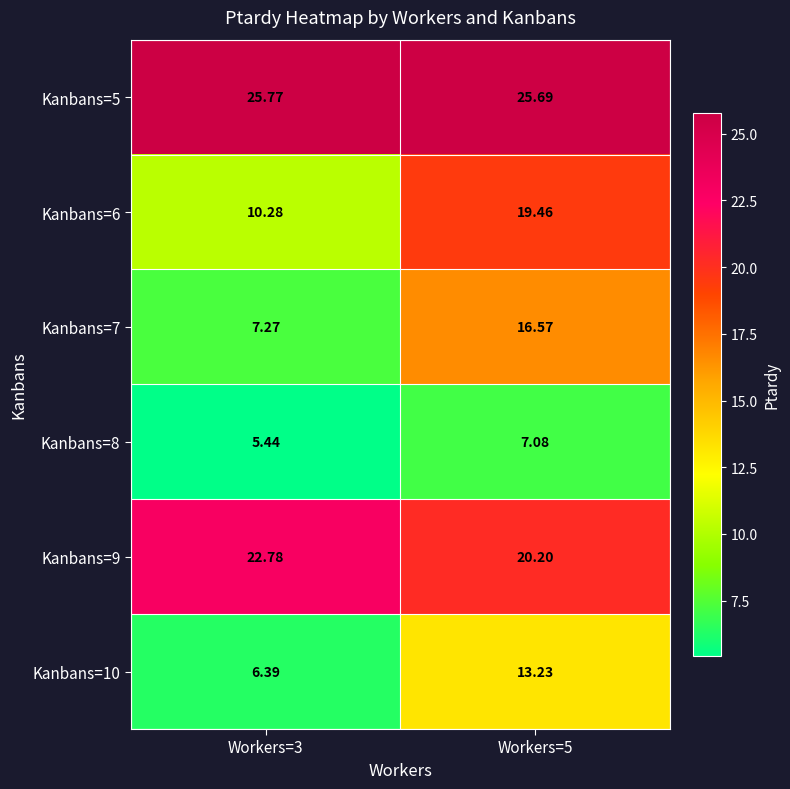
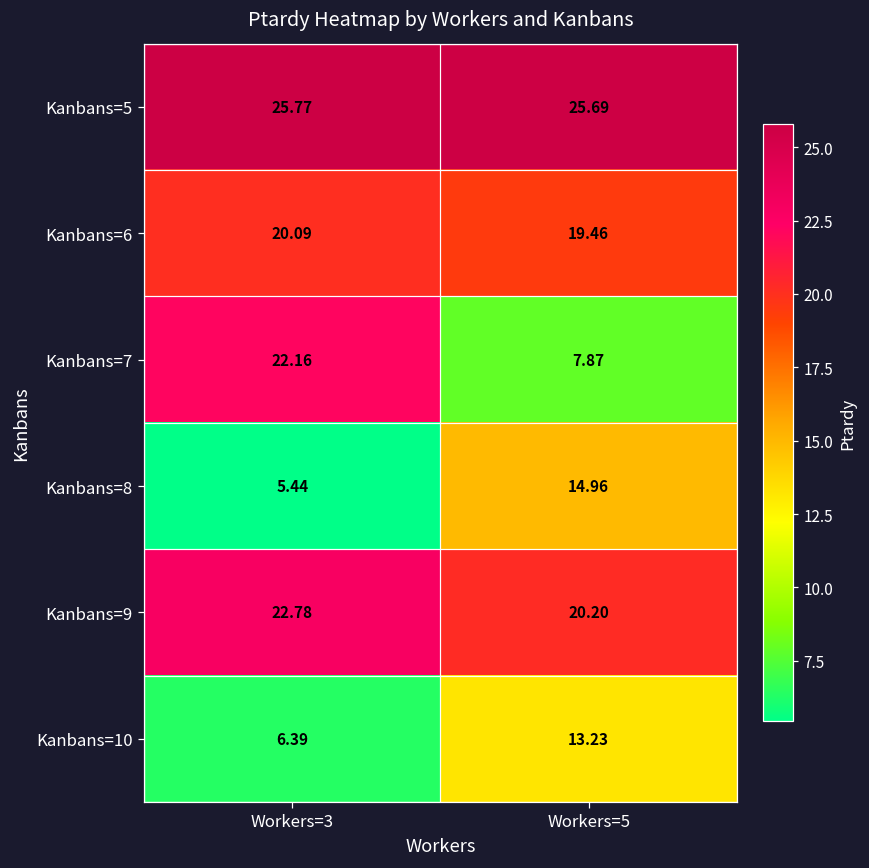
  {
    "Kanbans=5": {
      "Workers=3": 25.77,
      "Workers=5": 25.69
    },
    "Kanbans=6": {
-     "Workers=3": 10.28,
+     "Workers=3": 20.09,
      "Workers=5": 19.46
    },
    "Kanbans=7": {
-     "Workers=3": 7.27,
-     "Workers=5": 16.57
+     "Workers=3": 22.16,
+     "Workers=5": 7.87
    },
    "Kanbans=8": {
      "Workers=3": 5.44,
-     "Workers=5": 7.08
+     "Workers=5": 14.96
    },
    "Kanbans=9": {
      "Workers=3": 22.78,
      "Workers=5": 20.20
    },
    "Kanbans=10": {
      "Workers=3": 6.39,
      "Workers=5": 13.23
    }
  }
